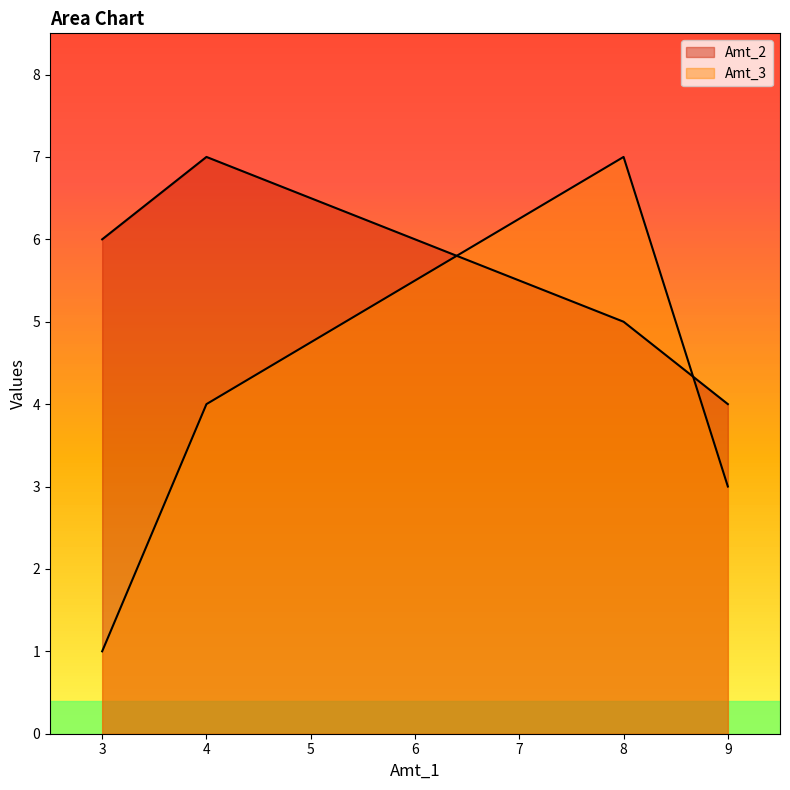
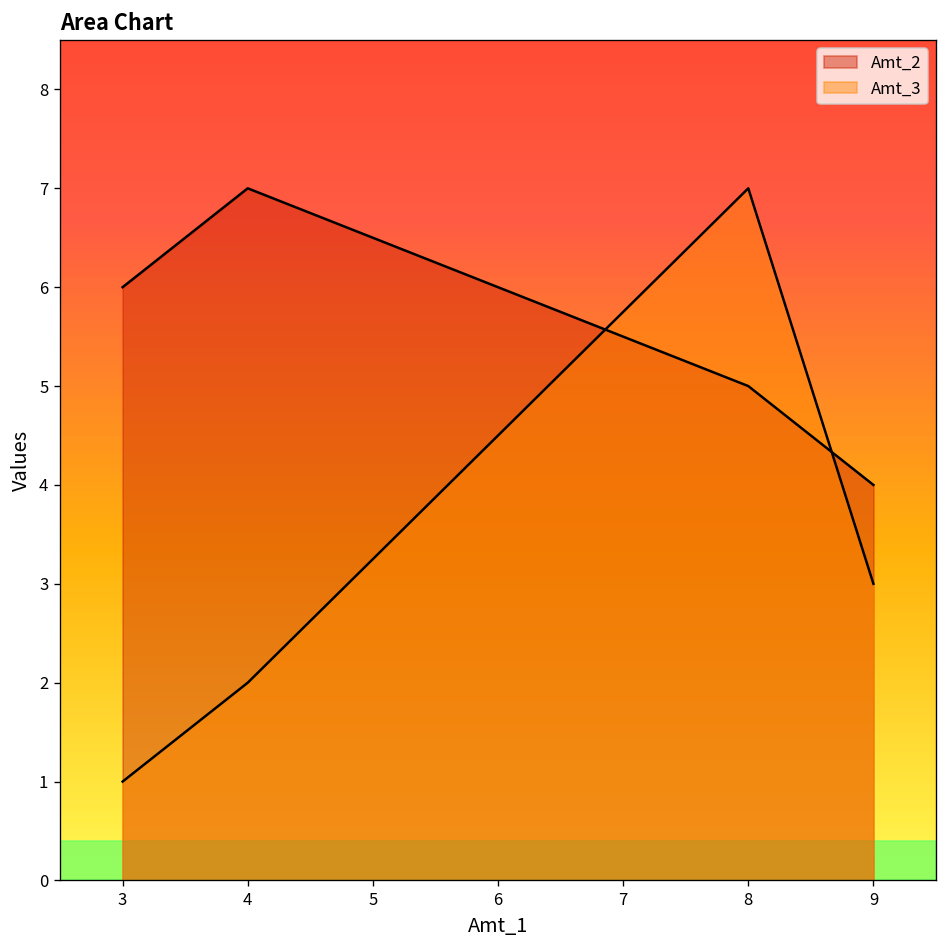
  {
    "Amt_2": {
      "3": 6,
      "4": 7,
      "8": 5,
      "9": 4
    },
    "Amt_3": {
      "3": 1,
-     "4": 4,
+     "4": 2,
      "8": 7,
      "9": 3
    }
  }
